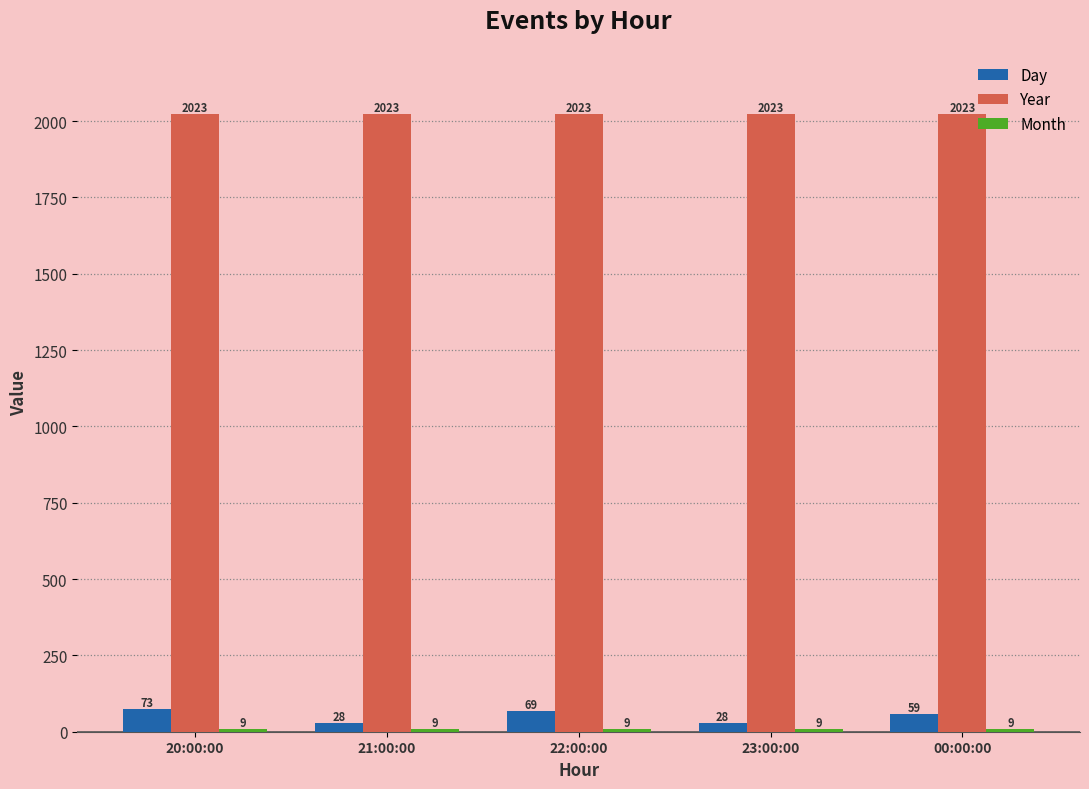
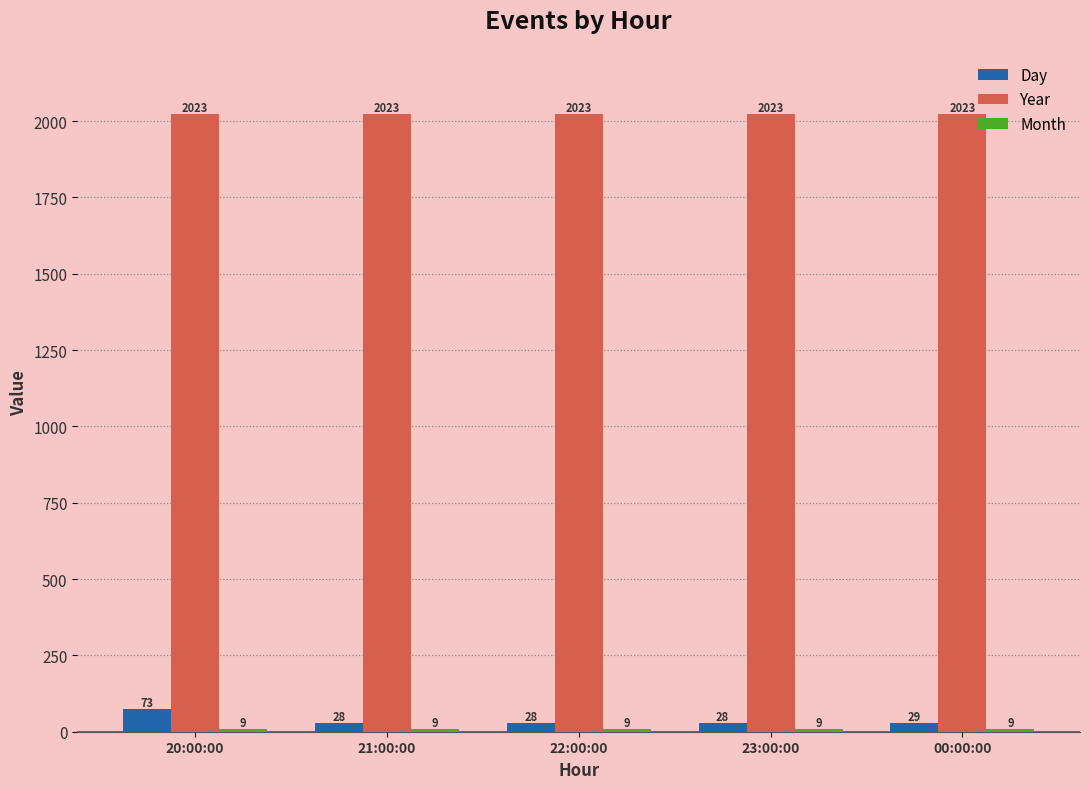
  {
    "Day": {
      "20:00:00": 73,
      "21:00:00": 28,
-     "22:00:00": 69,
+     "22:00:00": 28,
      "23:00:00": 28,
-     "00:00:00": 59
+     "00:00:00": 29
    },
    "Year": {
      "20:00:00": 2023,
      "21:00:00": 2023,
      "22:00:00": 2023,
      "23:00:00": 2023,
      "00:00:00": 2023
    },
    "Month": {
      "20:00:00": 9,
      "21:00:00": 9,
      "22:00:00": 9,
      "23:00:00": 9,
      "00:00:00": 9
    }
  }
